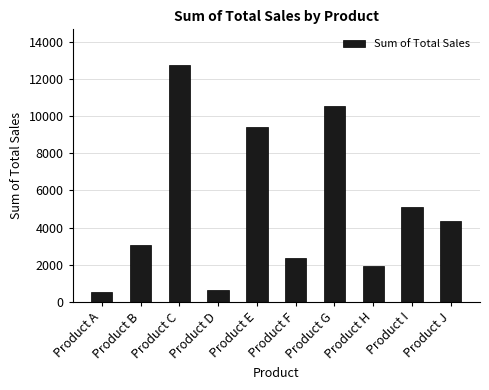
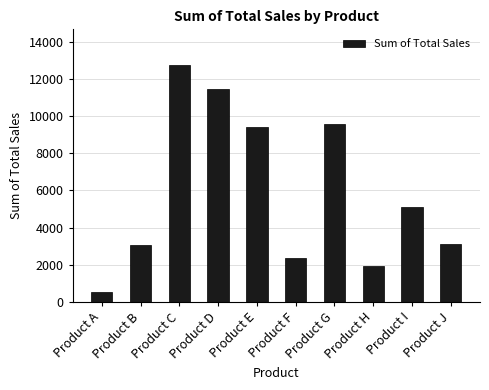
  {
    "Product A": 500,
    "Product B": 3100,
    "Product C": 12800,
-   "Product D": 600,
+   "Product D": 11400,
    "Product E": 9400,
    "Product F": 2400,
-   "Product G": 10500,
+   "Product G": 9600,
    "Product H": 1900,
    "Product I": 5100,
-   "Product J": 4400
+   "Product J": 3100
  }
